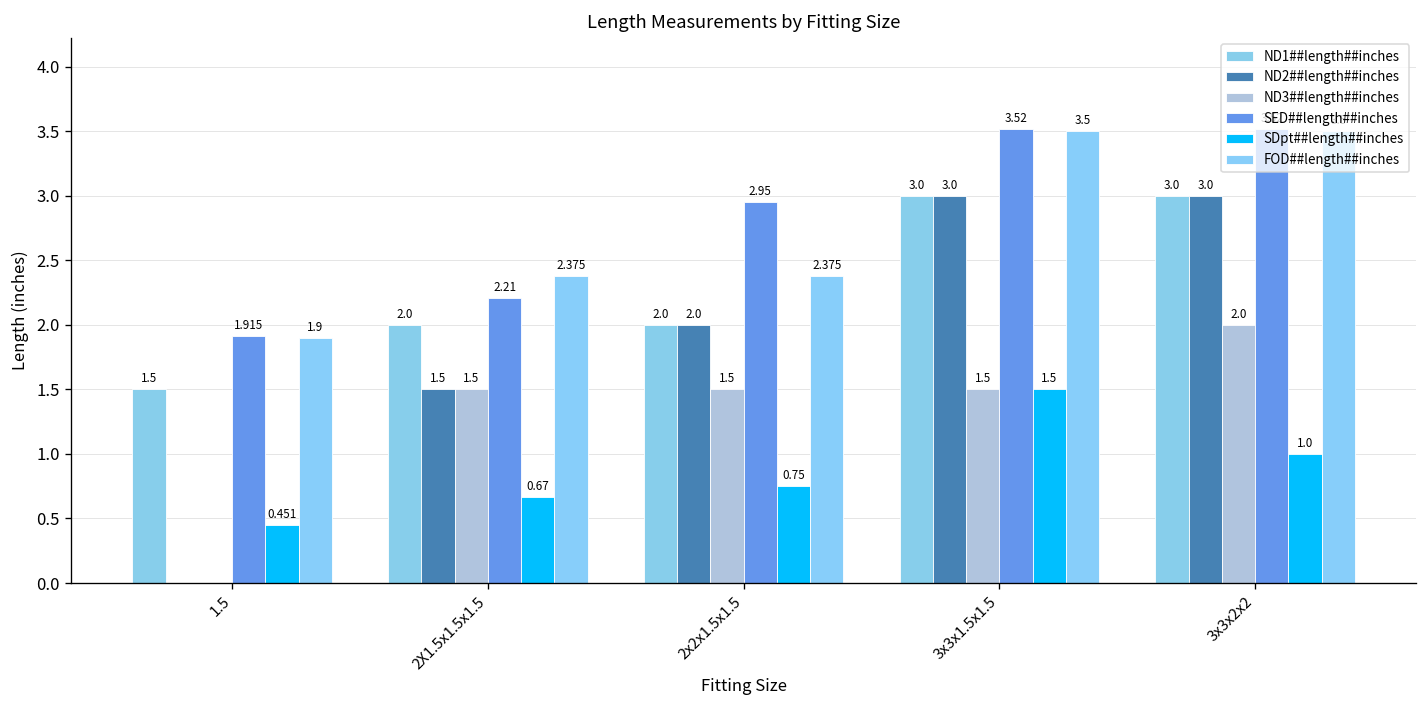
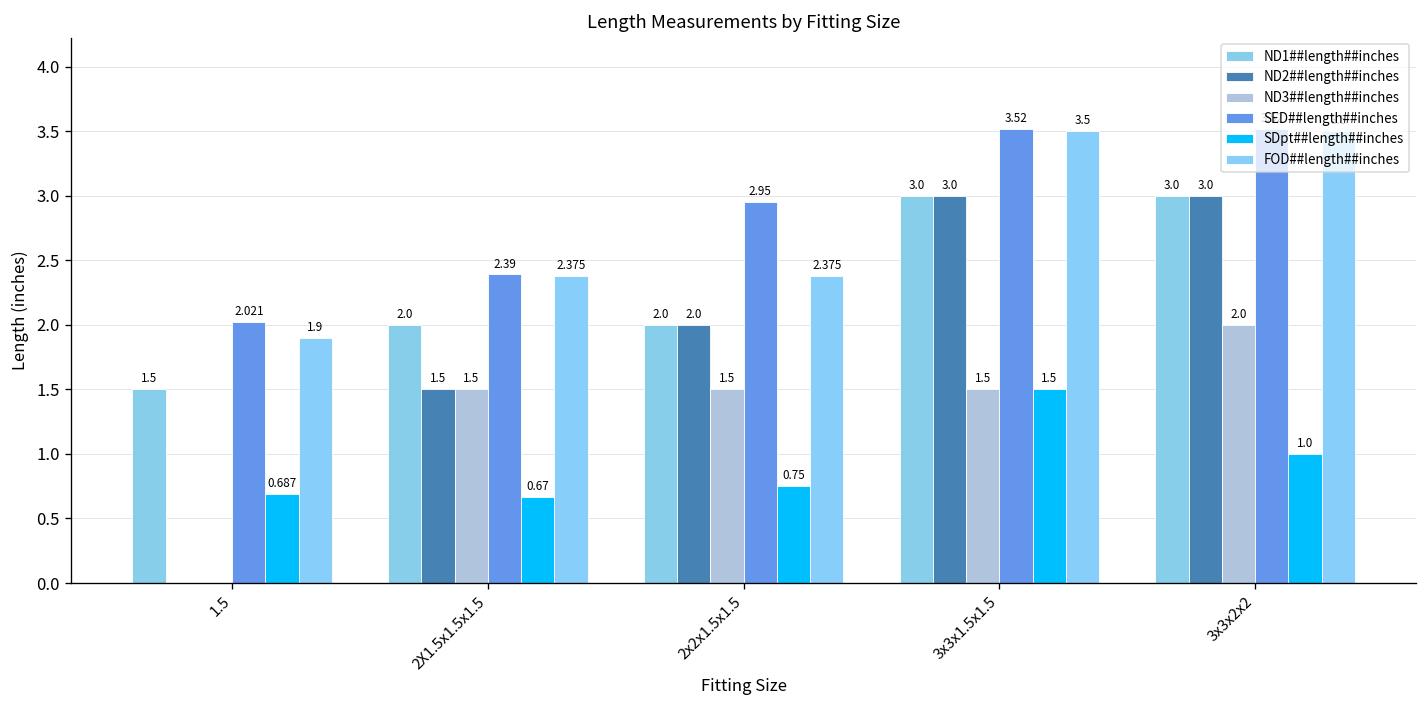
  {
    "ND2##length##inches": {
      "2X1.5x1.5x1.5": 1.5,
      "2x2x1.5x1.5": 2.0,
      "3x3x1.5x1.5": 3.0,
      "3x3x2x2": 3.0
    },
    "SED##length##inches": {
-     "1.5": 1.915,
-     "2X1.5x1.5x1.5": 2.21,
+     "1.5": 2.021,
+     "2X1.5x1.5x1.5": 2.39,
      "2x2x1.5x1.5": 2.95,
      "3x3x1.5x1.5": 3.52
    },
    "SDpt##length##inches": {
-     "1.5": 0.451,
+     "1.5": 0.687,
      "2X1.5x1.5x1.5": 0.67,
      "2x2x1.5x1.5": 0.75,
      "3x3x1.5x1.5": 1.5,
      "3x3x2x2": 1.0
    }
  }
